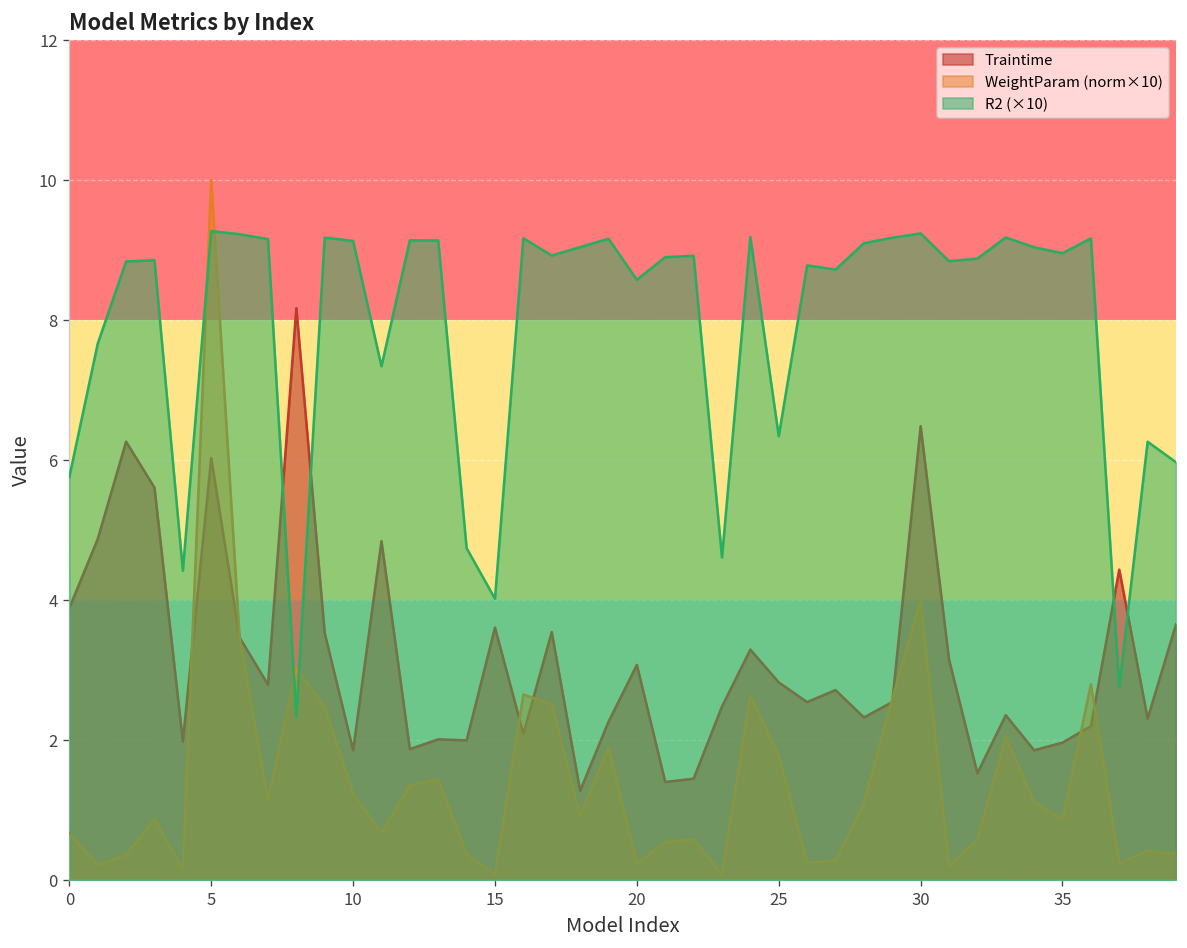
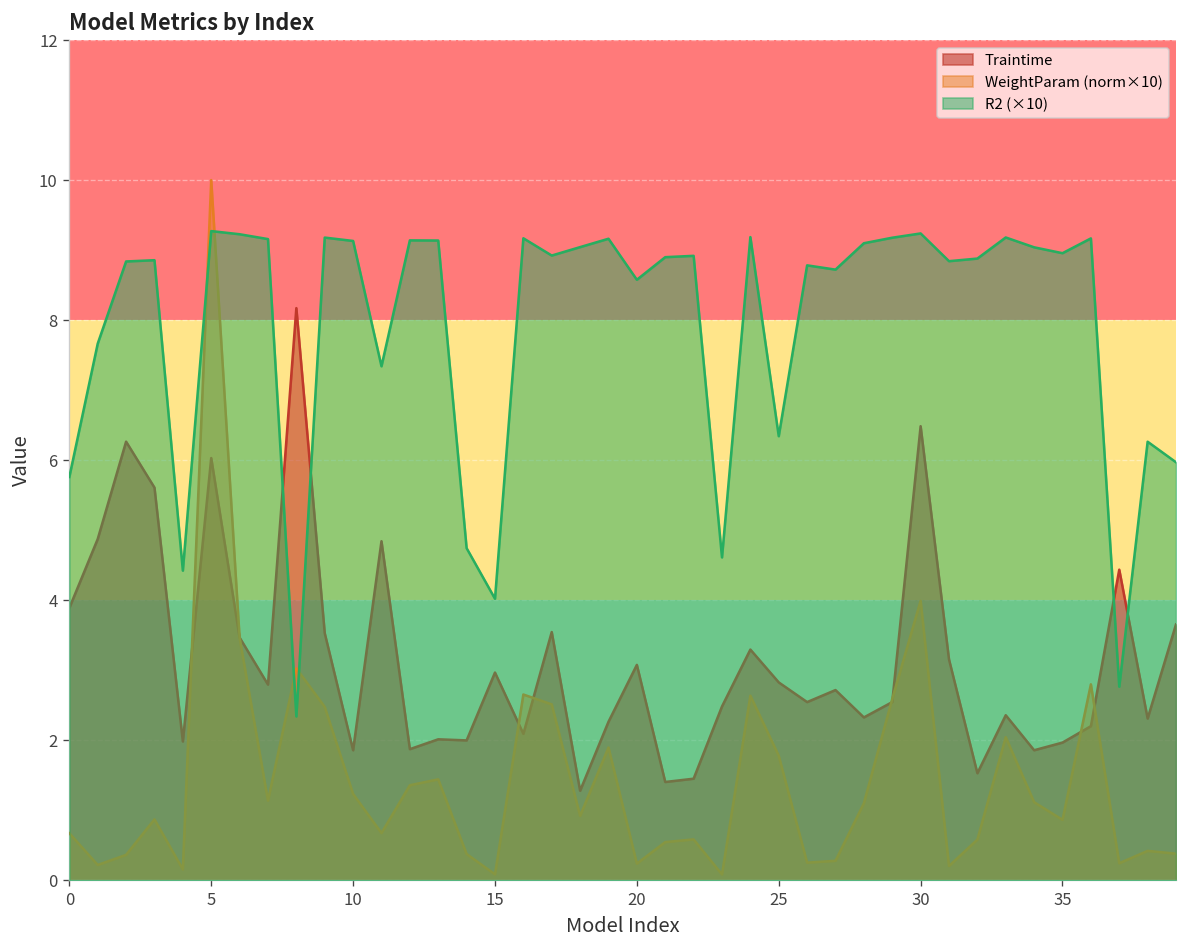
  {
    "Traintime": {
      "0": 3.9,
      "5": 6.0,
      "10": 1.9,
-     "15": 3.6,
+     "15": 3.0,
      "20": 3.1,
      "25": 2.8,
      "30": 6.5,
      "35": 2.0
    },
    "WeightParam (norm×10)": {
      "0": 0.7,
      "5": 10.0,
      "10": 1.2,
      "15": 0.1,
      "20": 0.2,
      "25": 1.8,
      "30": 4.0,
      "35": 0.9
    },
    "R2 (×10)": {
      "0": 5.8,
      "5": 9.3,
      "10": 9.1,
      "15": 4.0,
      "20": 8.6,
      "25": 6.3,
      "30": 9.2,
      "35": 9.0
    }
  }
